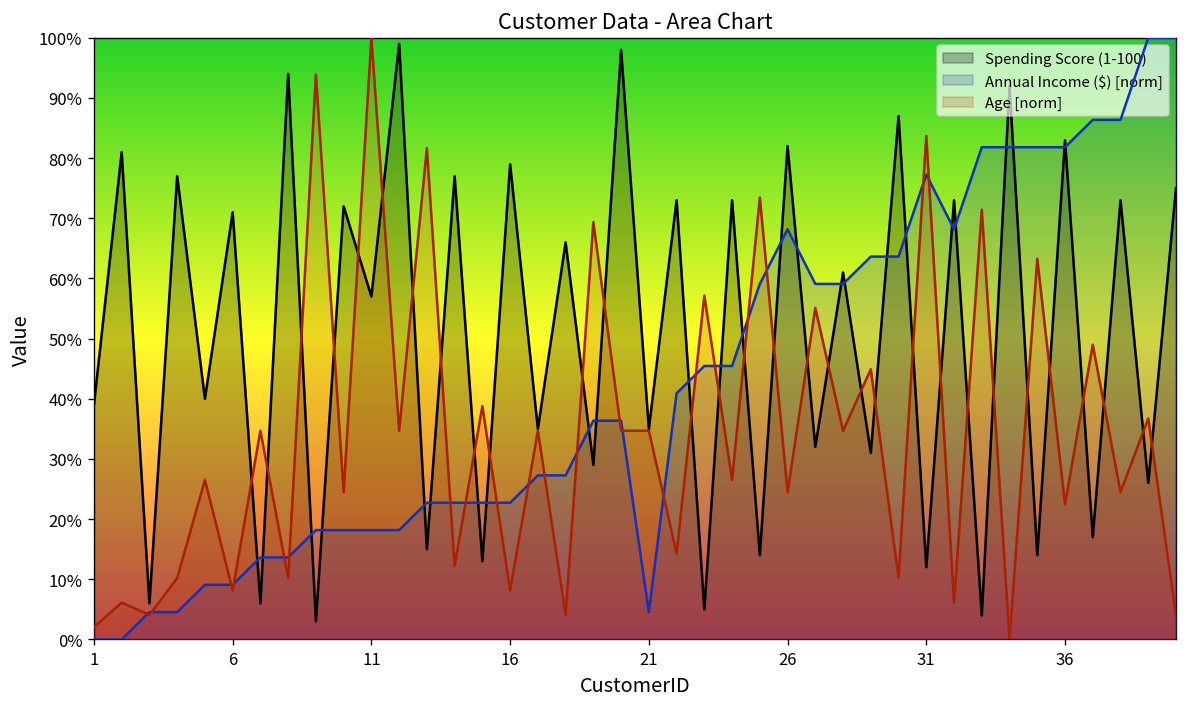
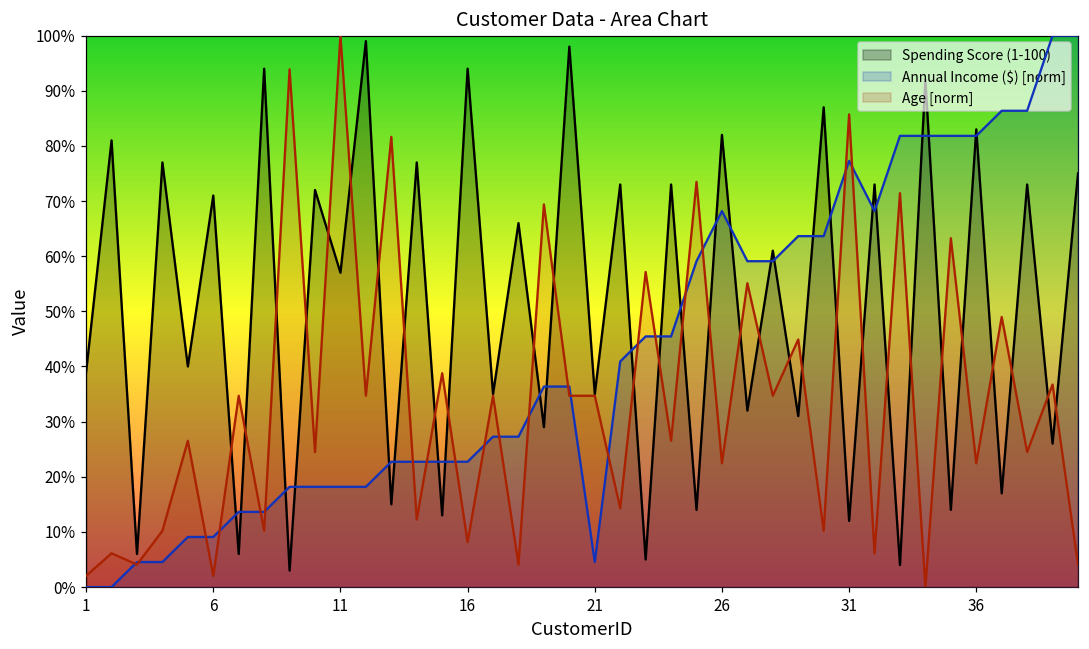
  {
    "Spending Score (1-100)": {
      "1": "39%",
      "6": "71%",
      "11": "57%",
-     "16": "79%",
+     "16": "94%",
      "26": "82%",
      "31": "12%",
      "36": "83%"
    },
    "Annual Income ($) [norm]": {
      "1": "0%",
      "6": "9%",
      "11": "18%",
      "16": "23%",
      "21": "5%",
      "26": "68%",
      "31": "77%",
      "36": "82%"
    },
    "Age [norm]": {
      "1": "2%",
-     "6": "8%",
+     "6": "2%",
      "11": "100%",
      "16": "8%",
-     "26": "24%",
-     "31": "84%",
+     "26": "22%",
+     "31": "86%",
      "36": "22%"
    }
  }
